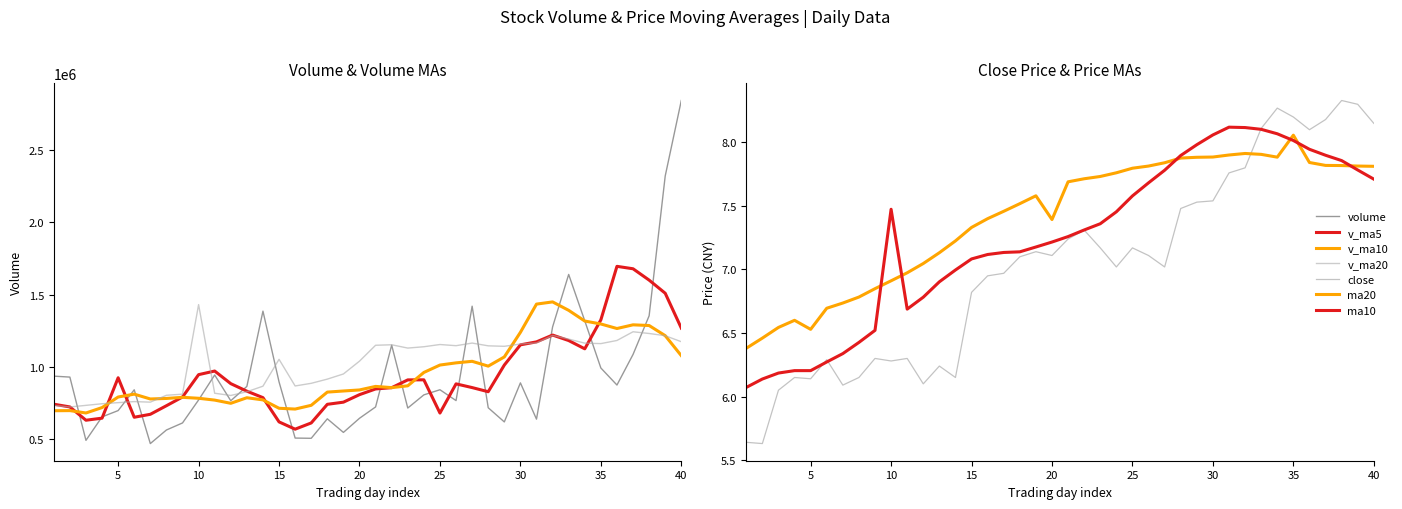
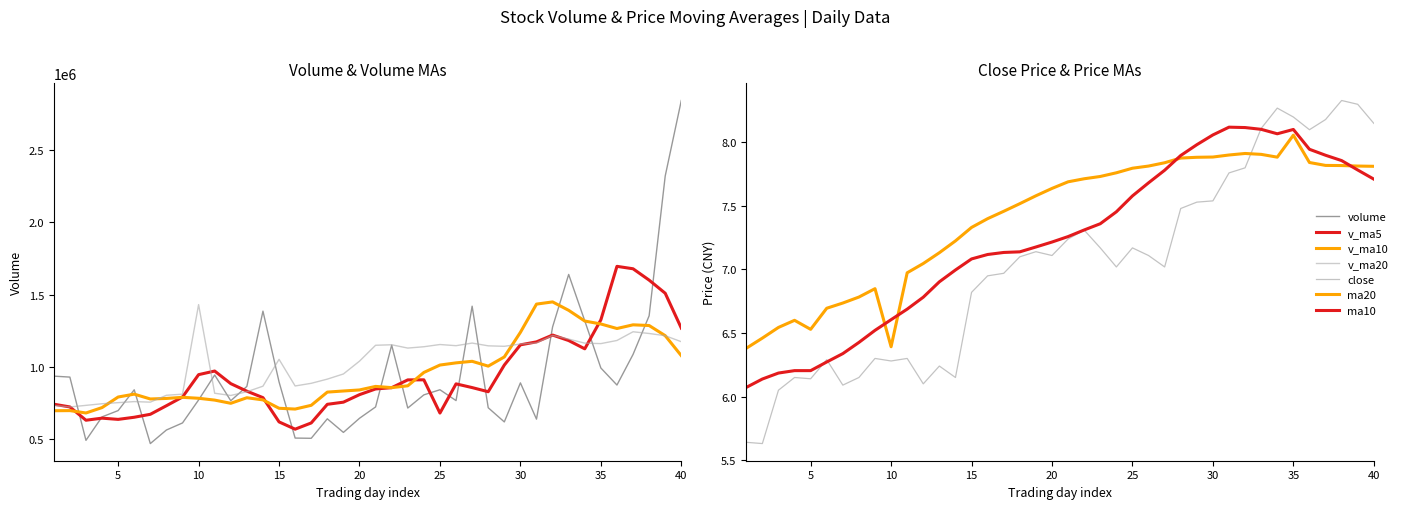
  {
    "Volume & Volume MAs": {
      "volume": {
        "5": 700000,
        "15": 900000,
        "20": 650000,
        "25": 840000,
        "30": 890000,
        "35": 990000,
        "40": 2840000
      },
      "v_ma5": {
-       "5": 930000,
+       "5": 640000,
        "10": 950000,
        "15": 620000,
        "20": 810000,
        "25": 680000,
        "35": 1330000,
        "40": 1270000
      },
      "v_ma10": {
        "5": 790000,
        "15": 720000,
        "20": 840000,
        "25": 1010000,
        "30": 1240000,
        "35": 1300000,
        "40": 1080000
      },
      "v_ma20": {
        "5": 750000,
        "10": 1430000,
        "15": 1050000,
        "20": 1040000,
        "25": 1160000,
        "35": 1160000,
        "40": 1170000
      }
    },
    "Close Price & Price MAs": {
      "close": {
        "5": 6.14,
        "10": 6.28,
        "15": 6.82,
        "20": 7.11,
        "25": 7.17,
        "30": 7.54,
        "35": 8.20,
        "40": 8.15
      },
      "ma20": {
        "5": 6.53,
-       "10": 6.91,
+       "10": 6.39,
        "15": 7.33,
-       "20": 7.39,
+       "20": 7.64,
        "25": 7.80,
        "30": 7.89,
        "35": 8.06,
        "40": 7.81
      },
      "ma10": {
        "5": 6.20,
-       "10": 7.47,
+       "10": 6.61,
        "15": 7.08,
        "20": 7.22,
        "25": 7.58,
        "30": 8.06,
-       "35": 8.02,
+       "35": 8.10,
        "40": 7.71
      }
    }
  }
